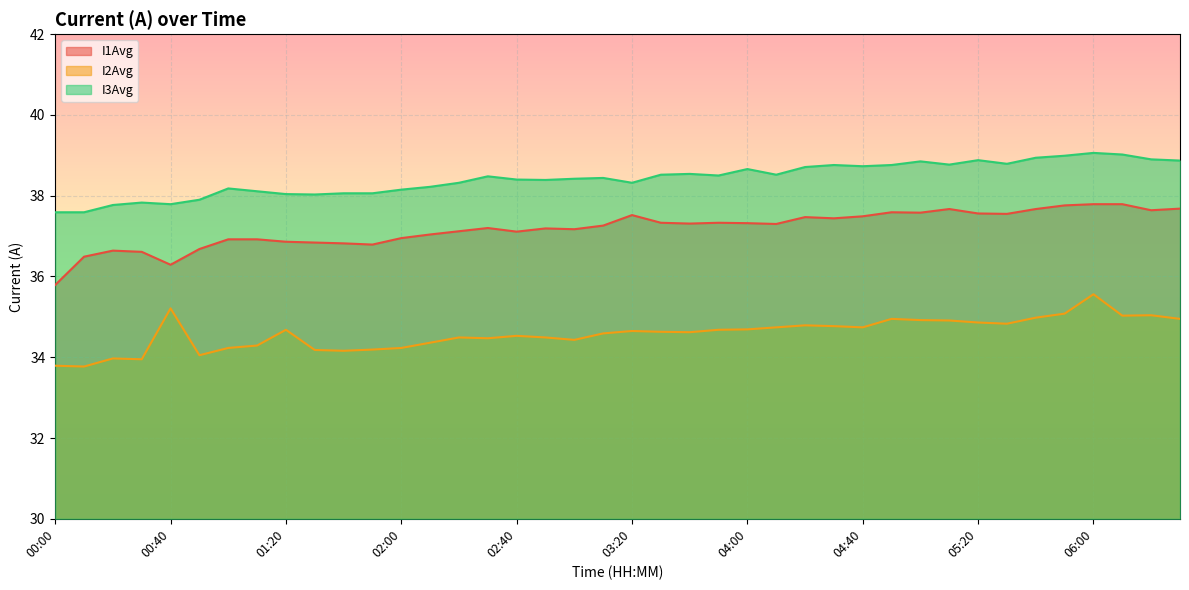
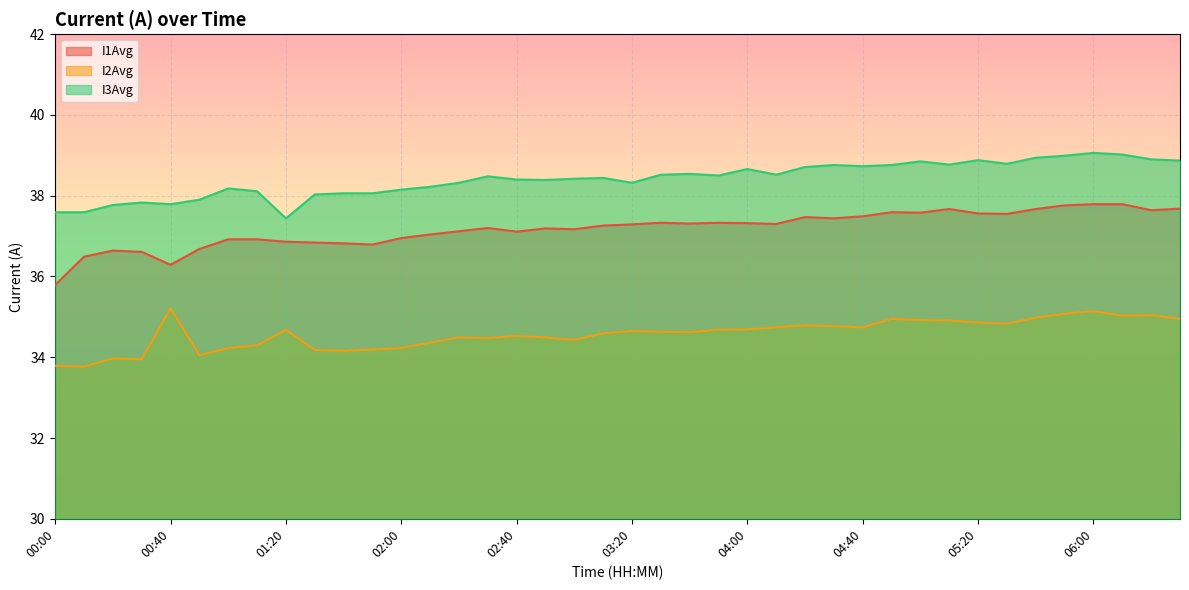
  {
    "I1Avg": {
      "00:00": 35.8,
      "00:40": 36.3,
      "01:20": 36.9,
      "02:00": 37.0,
      "02:40": 37.1,
-     "03:20": 37.5,
+     "03:20": 37.3,
      "04:00": 37.3,
      "04:40": 37.5,
      "05:20": 37.6,
      "06:00": 37.8
    },
    "I2Avg": {
      "00:00": 33.8,
      "00:40": 35.2,
      "01:20": 34.7,
      "02:00": 34.2,
      "02:40": 34.5,
      "03:20": 34.7,
      "04:00": 34.7,
      "04:40": 34.7,
      "05:20": 34.9,
-     "06:00": 35.6
+     "06:00": 35.1
    },
    "I3Avg": {
      "00:00": 37.6,
      "00:40": 37.8,
-     "01:20": 38.0,
+     "01:20": 37.4,
      "02:00": 38.2,
      "02:40": 38.4,
      "03:20": 38.3,
      "04:00": 38.7,
      "04:40": 38.7,
      "05:20": 38.9,
      "06:00": 39.1
    }
  }
